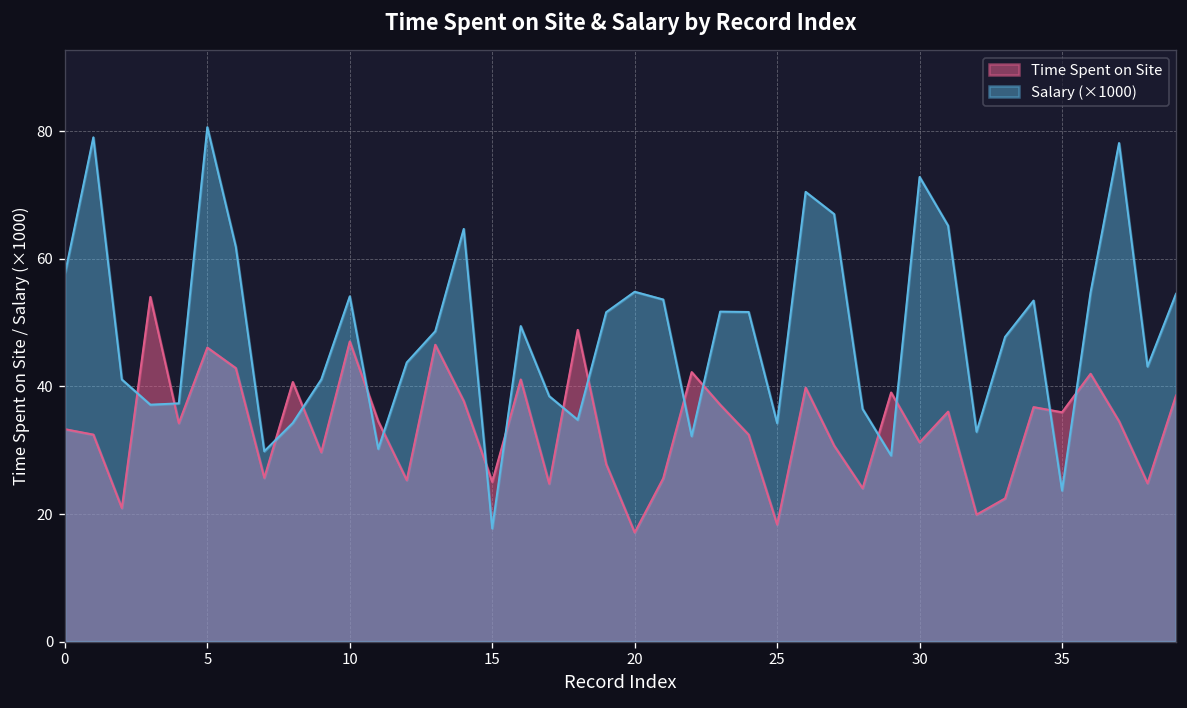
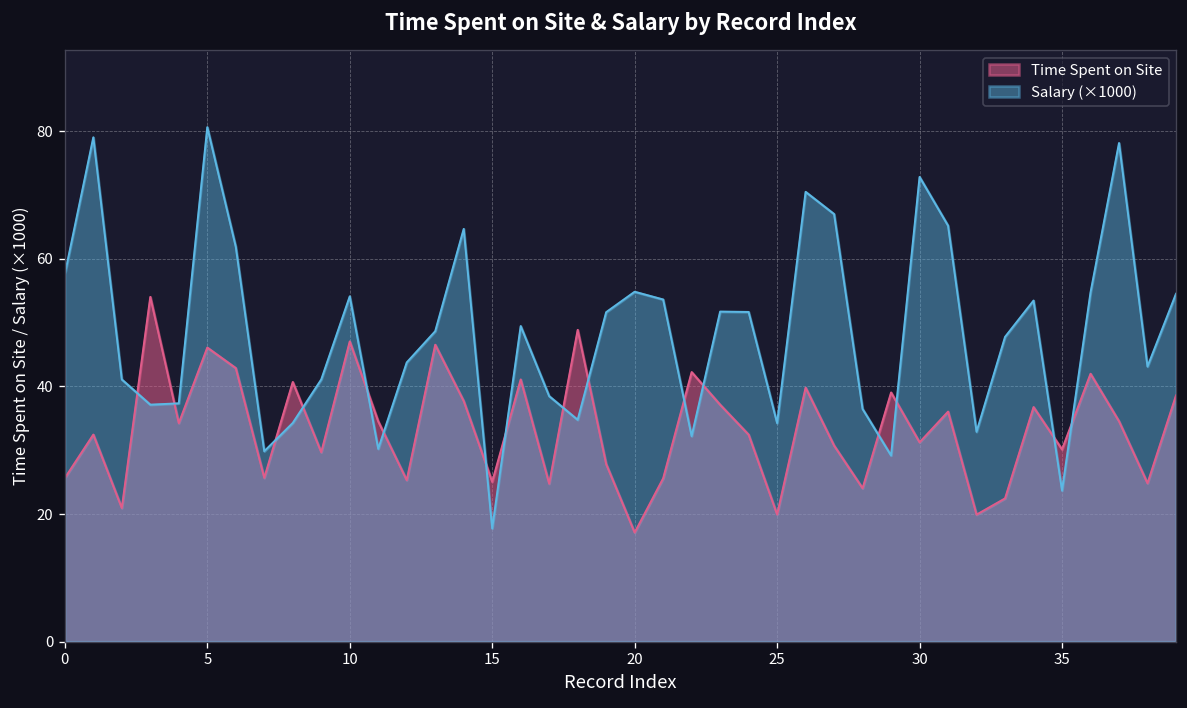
  {
    "Time Spent on Site": {
-     "0": 33,
+     "0": 26,
      "5": 46,
      "10": 47,
      "15": 25,
      "20": 17,
-     "25": 18,
+     "25": 20,
      "30": 31,
-     "35": 36
+     "35": 30
    },
    "Salary (×1000)": {
      "0": 58,
      "5": 81,
      "10": 54,
      "15": 18,
      "20": 55,
      "25": 34,
      "30": 73,
      "35": 24
    }
  }
